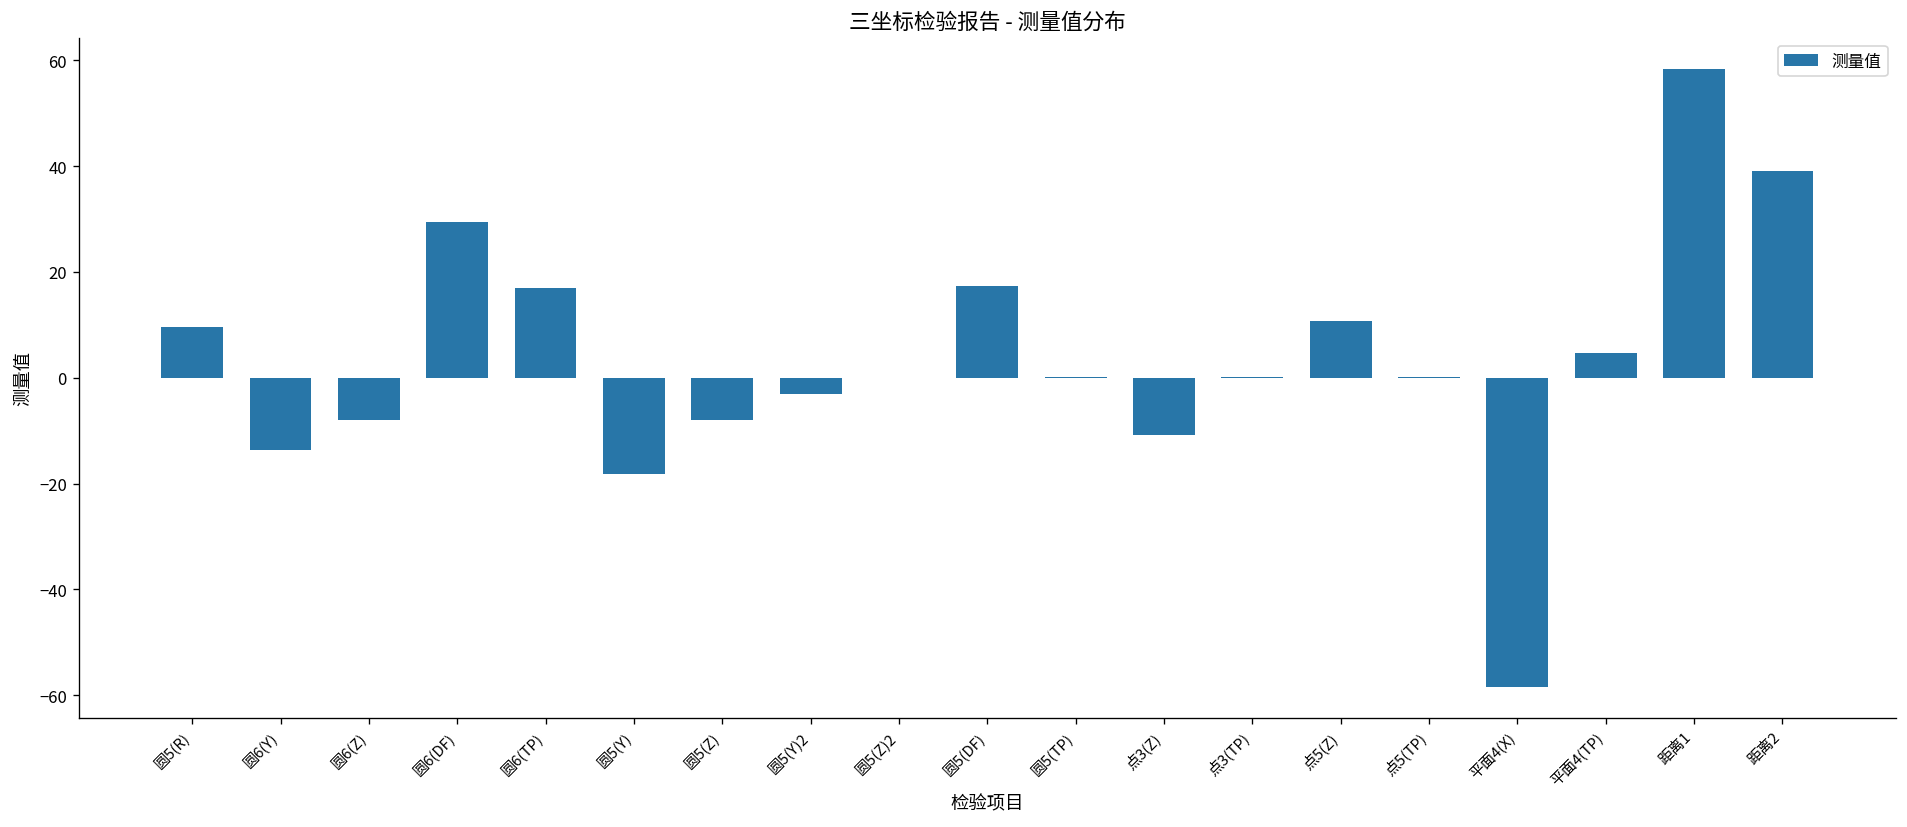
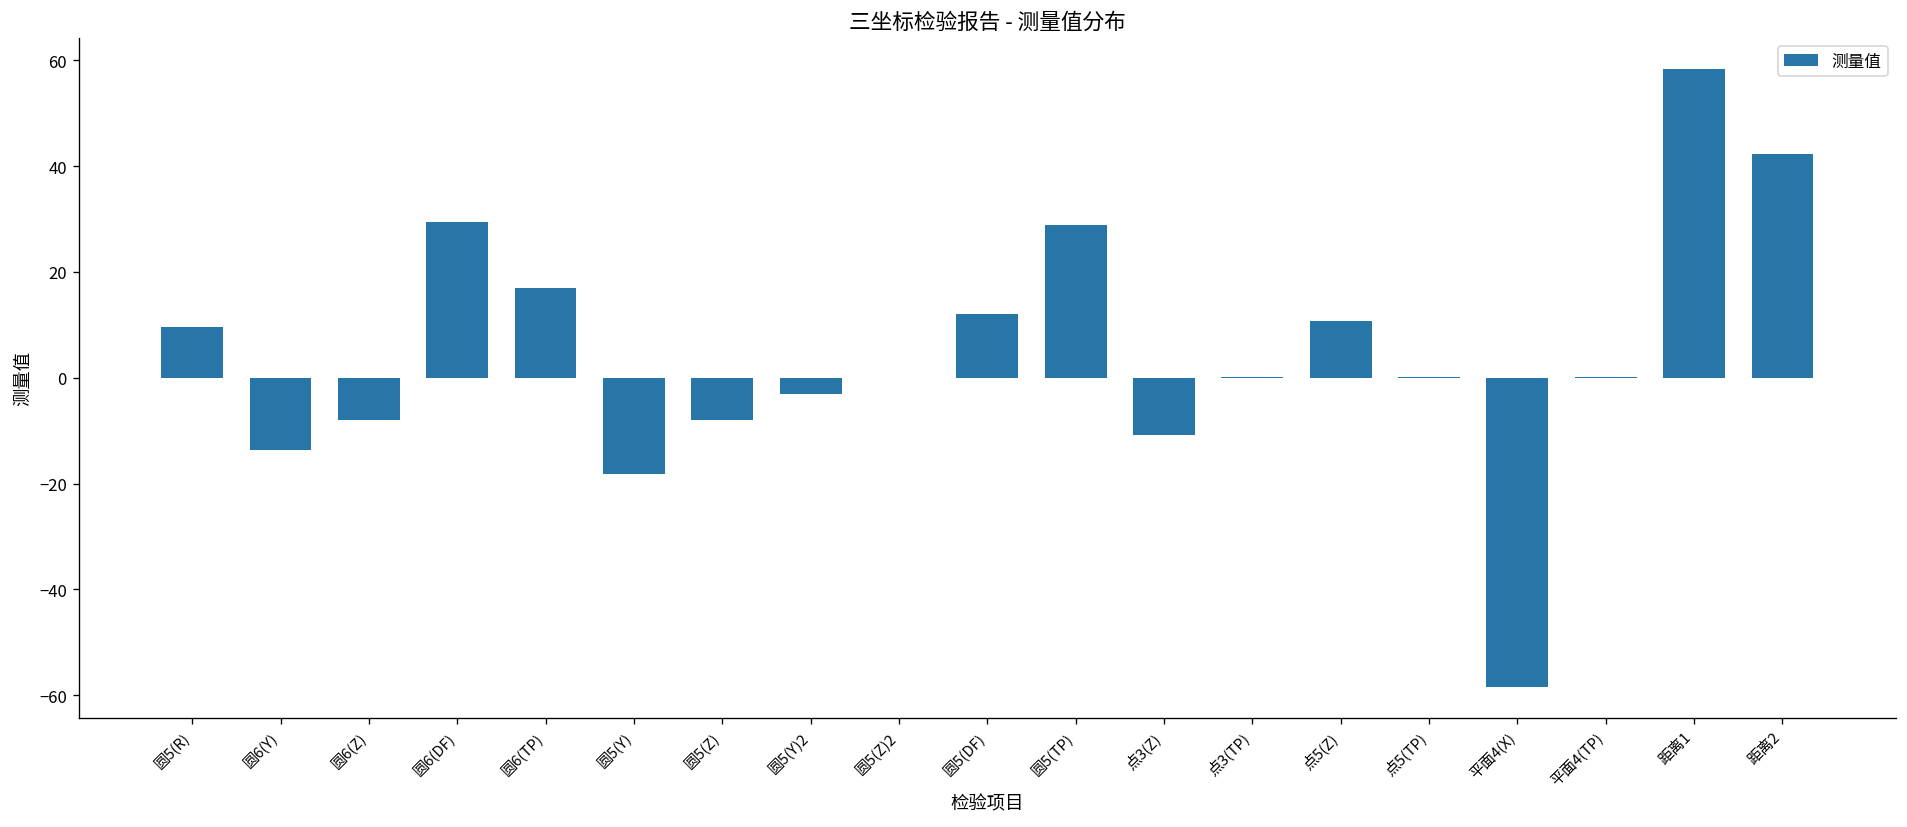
  {
    "圆5(R)": 10,
    "圆6(Y)": -14,
    "圆6(Z)": -8,
    "圆6(DF)": 29,
    "圆6(TP)": 17,
    "圆5(Y)": -18,
    "圆5(Z)": -8,
    "圆5(Y)2": -3,
-   "圆5(DF)": 17,
-   "圆5(TP)": 0,
+   "圆5(DF)": 12,
+   "圆5(TP)": 29,
    "点3(Z)": -11,
    "点5(Z)": 11,
    "平面4(X)": -58,
-   "平面4(TP)": 5,
+   "平面4(TP)": 0,
    "距离1": 58,
-   "距离2": 39
+   "距离2": 42
  }
